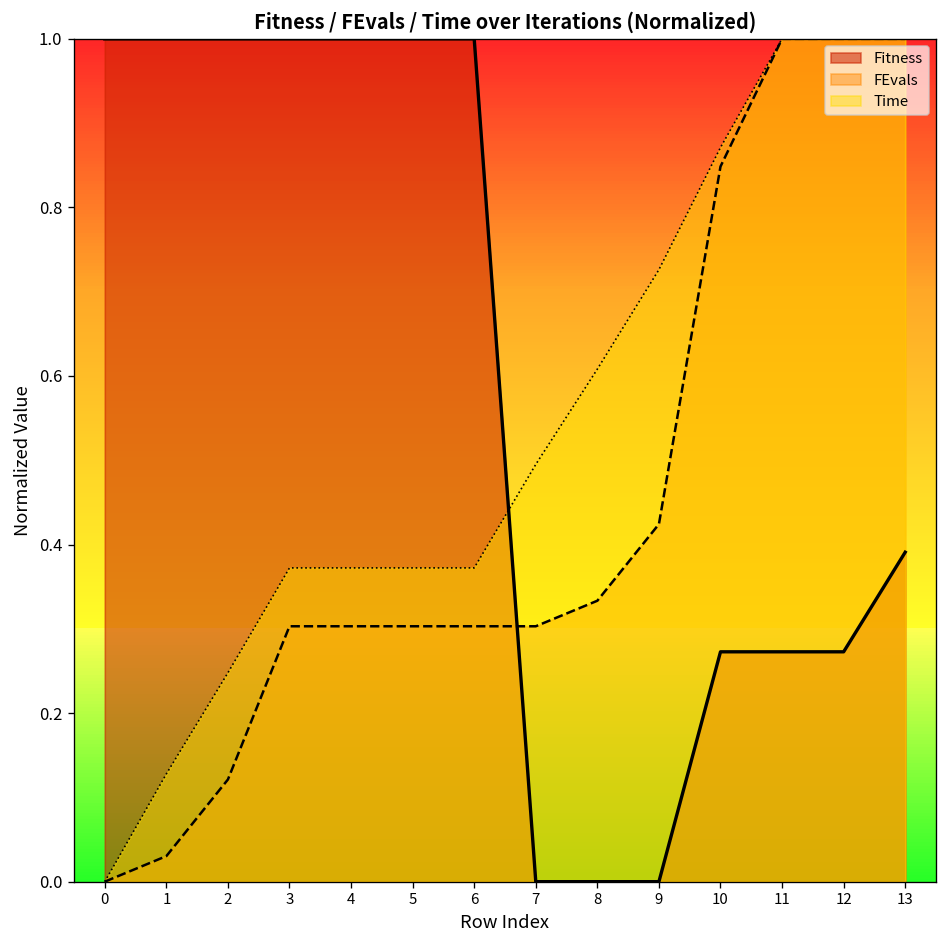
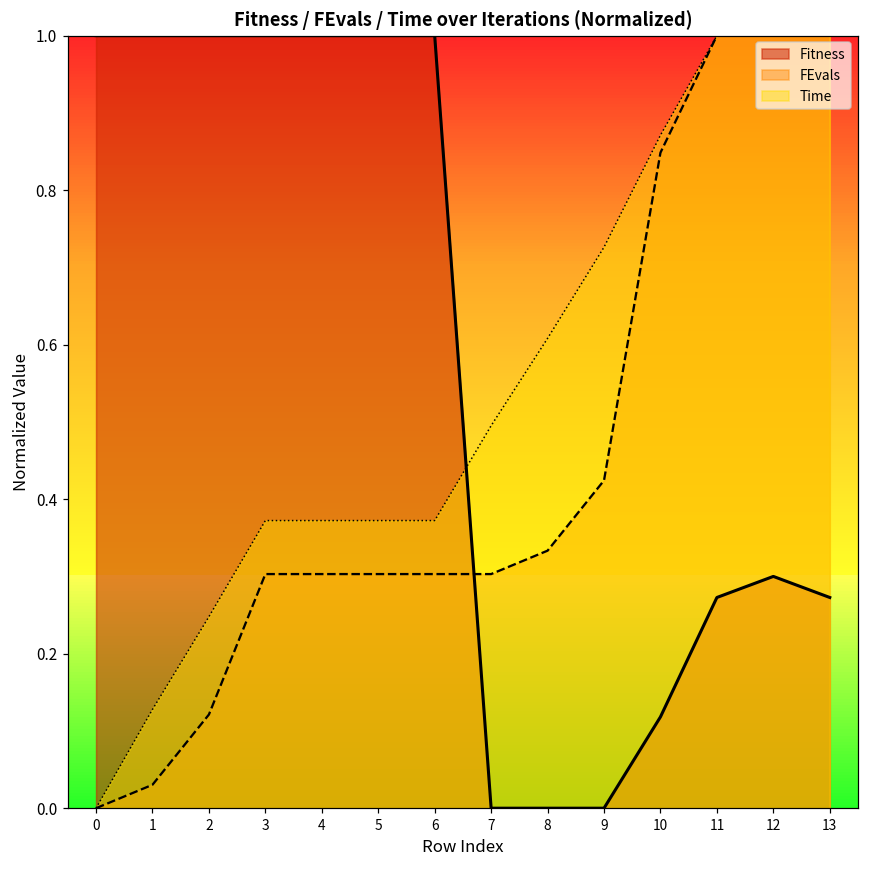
  {
    "Fitness": {
      "0": 1.00,
      "1": 1.00,
      "2": 1.00,
      "3": 1.00,
      "4": 1.00,
      "5": 1.00,
      "6": 1.00,
      "7": 0.00,
      "8": 0.00,
      "9": 0.00,
-     "10": 0.27,
+     "10": 0.12,
      "11": 0.27,
-     "12": 0.27,
-     "13": 0.39
+     "12": 0.30,
+     "13": 0.27
    }
  }
